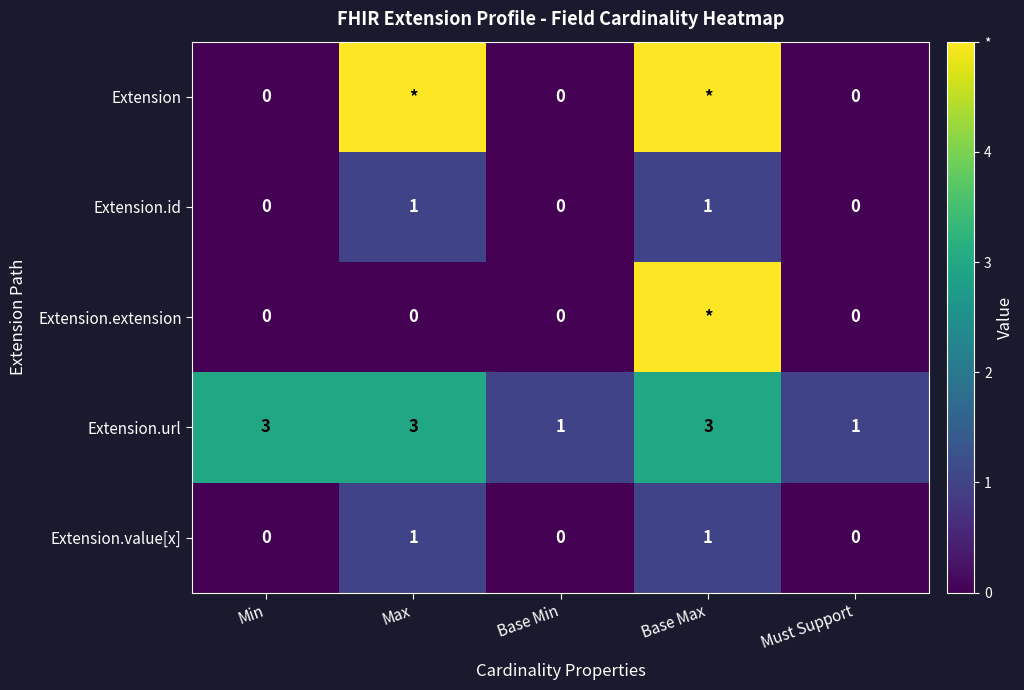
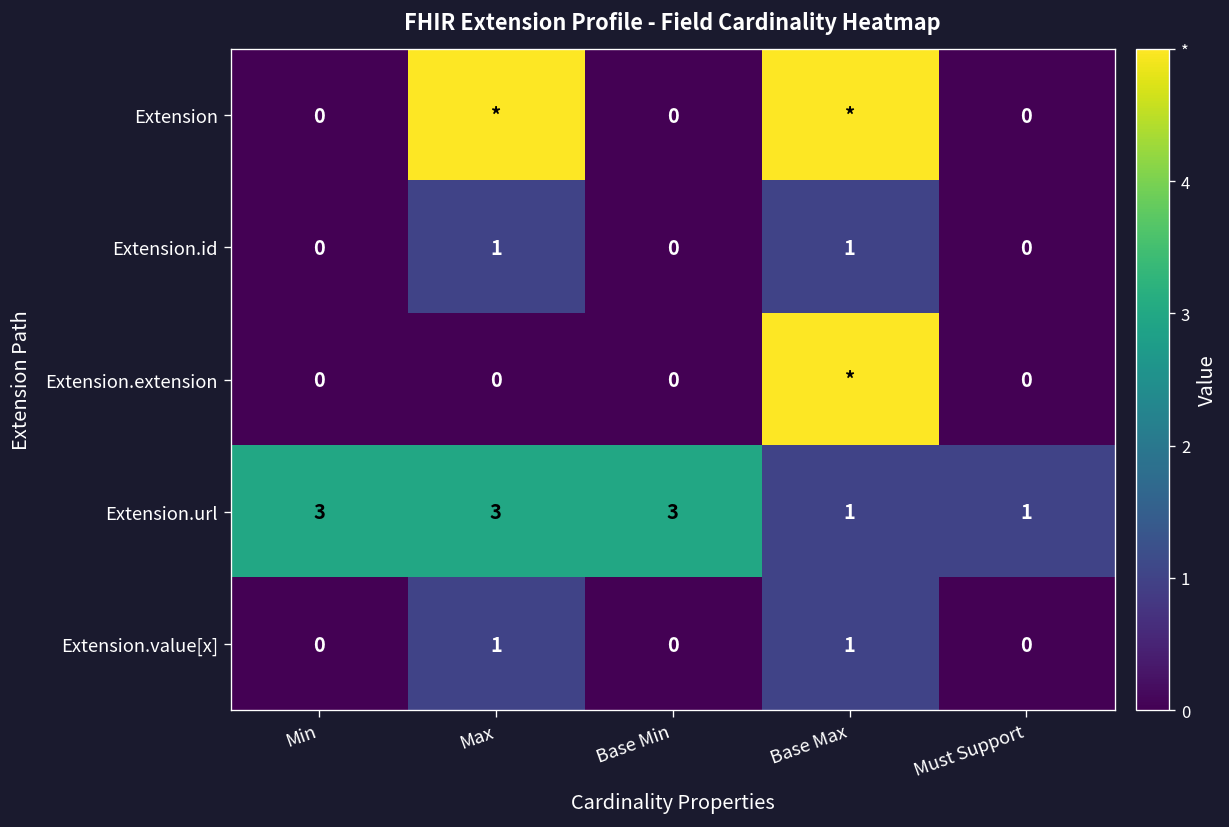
  {
    "Extension": {
      "Min": 0,
      "Base Min": 0,
      "Must Support": 0
    },
    "Extension.id": {
      "Min": 0,
      "Max": 1,
      "Base Min": 0,
      "Base Max": 1,
      "Must Support": 0
    },
    "Extension.extension": {
      "Min": 0,
      "Max": 0,
      "Base Min": 0,
      "Must Support": 0
    },
    "Extension.url": {
      "Min": 3,
      "Max": 3,
-     "Base Min": 1,
-     "Base Max": 3,
+     "Base Min": 3,
+     "Base Max": 1,
      "Must Support": 1
    },
    "Extension.value[x]": {
      "Min": 0,
      "Max": 1,
      "Base Min": 0,
      "Base Max": 1,
      "Must Support": 0
    }
  }
